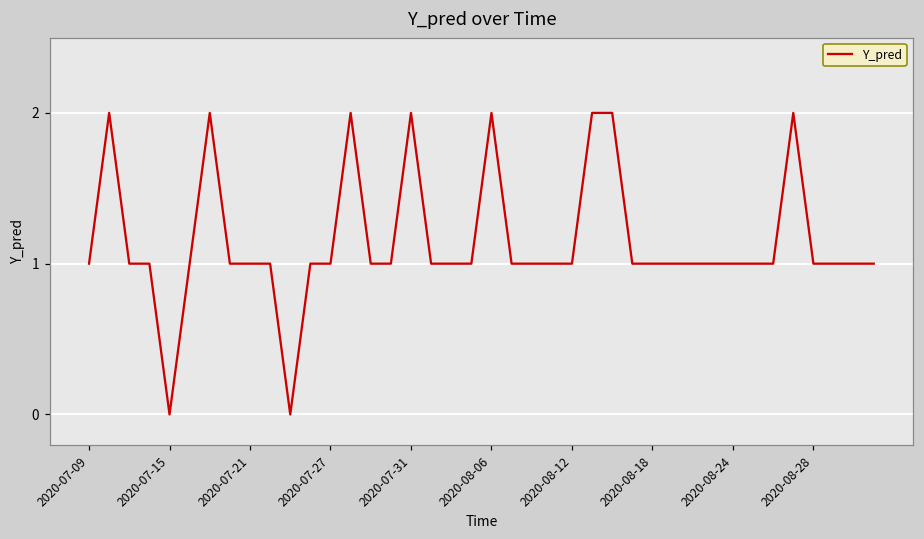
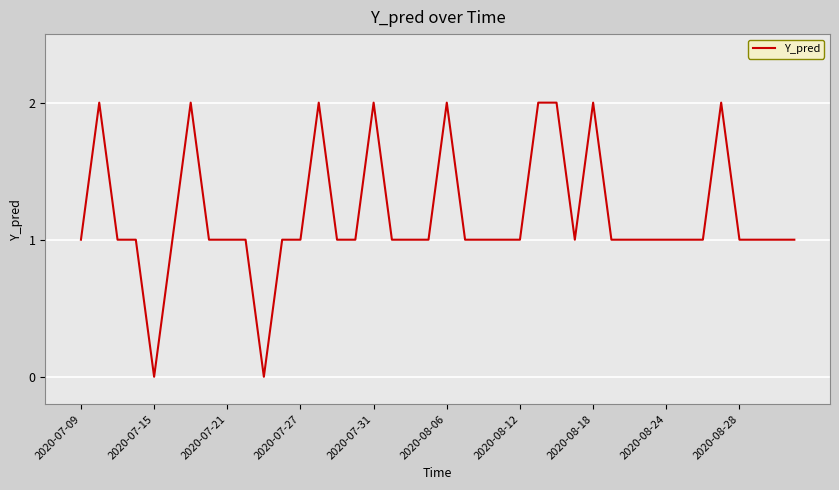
  {
    "2020-07-09": 1,
    "2020-07-15": 0,
    "2020-07-21": 1,
    "2020-07-27": 1,
    "2020-07-31": 2,
    "2020-08-06": 2,
    "2020-08-12": 1,
-   "2020-08-18": 1,
+   "2020-08-18": 2,
    "2020-08-24": 1,
    "2020-08-28": 1
  }
